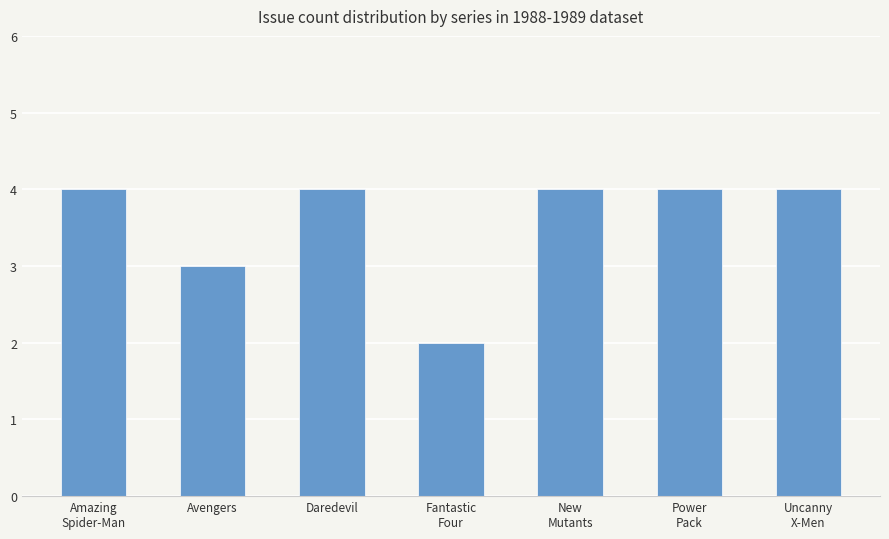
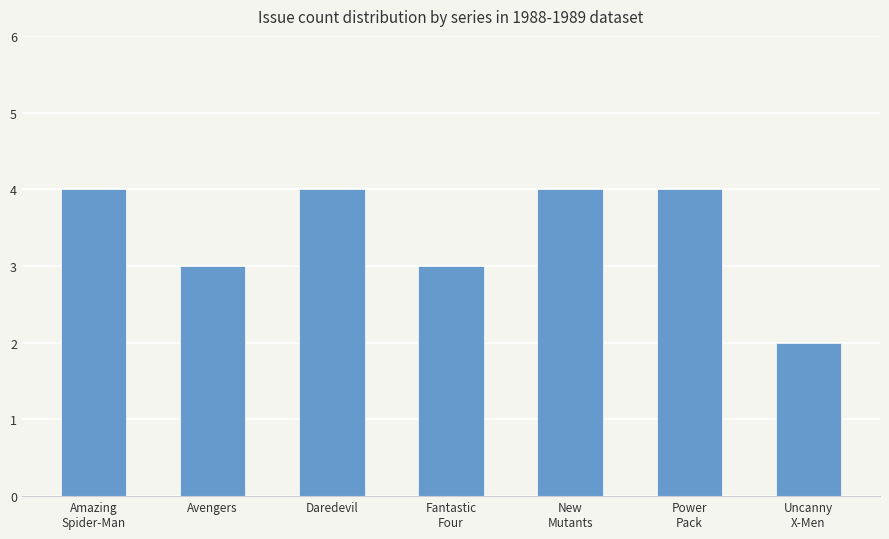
  {
    "Amazing Spider-Man": 4,
    "Avengers": 3,
    "Daredevil": 4,
-   "Fantastic Four": 2,
+   "Fantastic Four": 3,
    "New Mutants": 4,
    "Power Pack": 4,
-   "Uncanny X-Men": 4
+   "Uncanny X-Men": 2
  }
